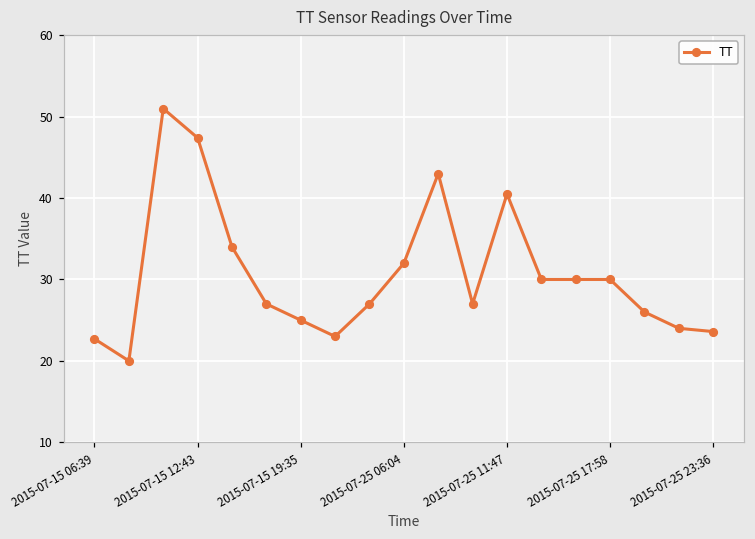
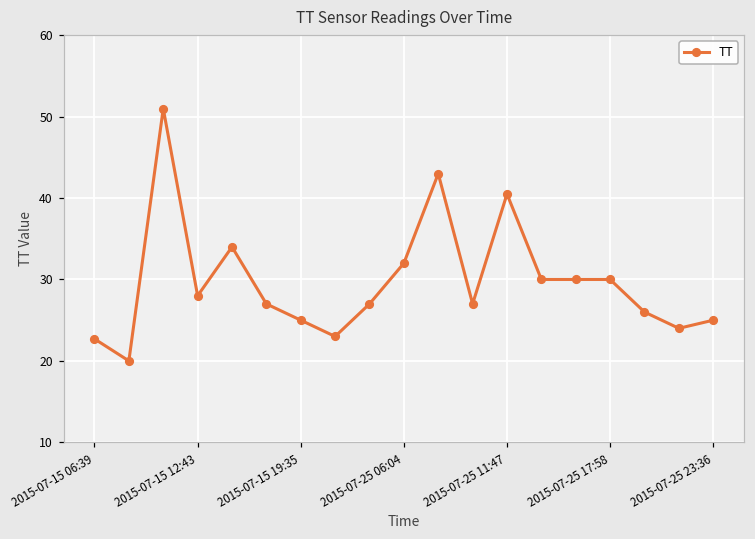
  {
    "2015-07-15 06:39": 23,
-   "2015-07-15 12:43": 47,
+   "2015-07-15 12:43": 28,
    "2015-07-15 19:35": 25,
    "2015-07-25 06:04": 32,
    "2015-07-25 11:47": 41,
    "2015-07-25 17:58": 30,
-   "2015-07-25 23:36": 24
+   "2015-07-25 23:36": 25
  }
